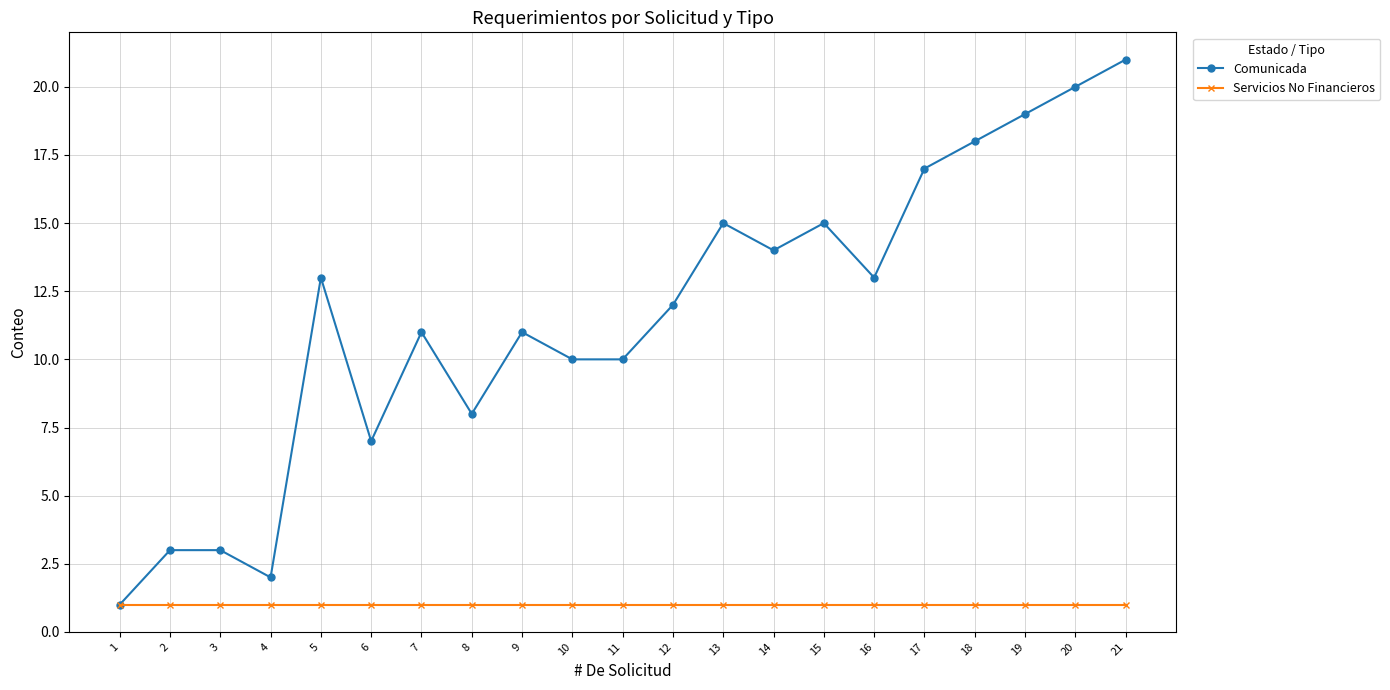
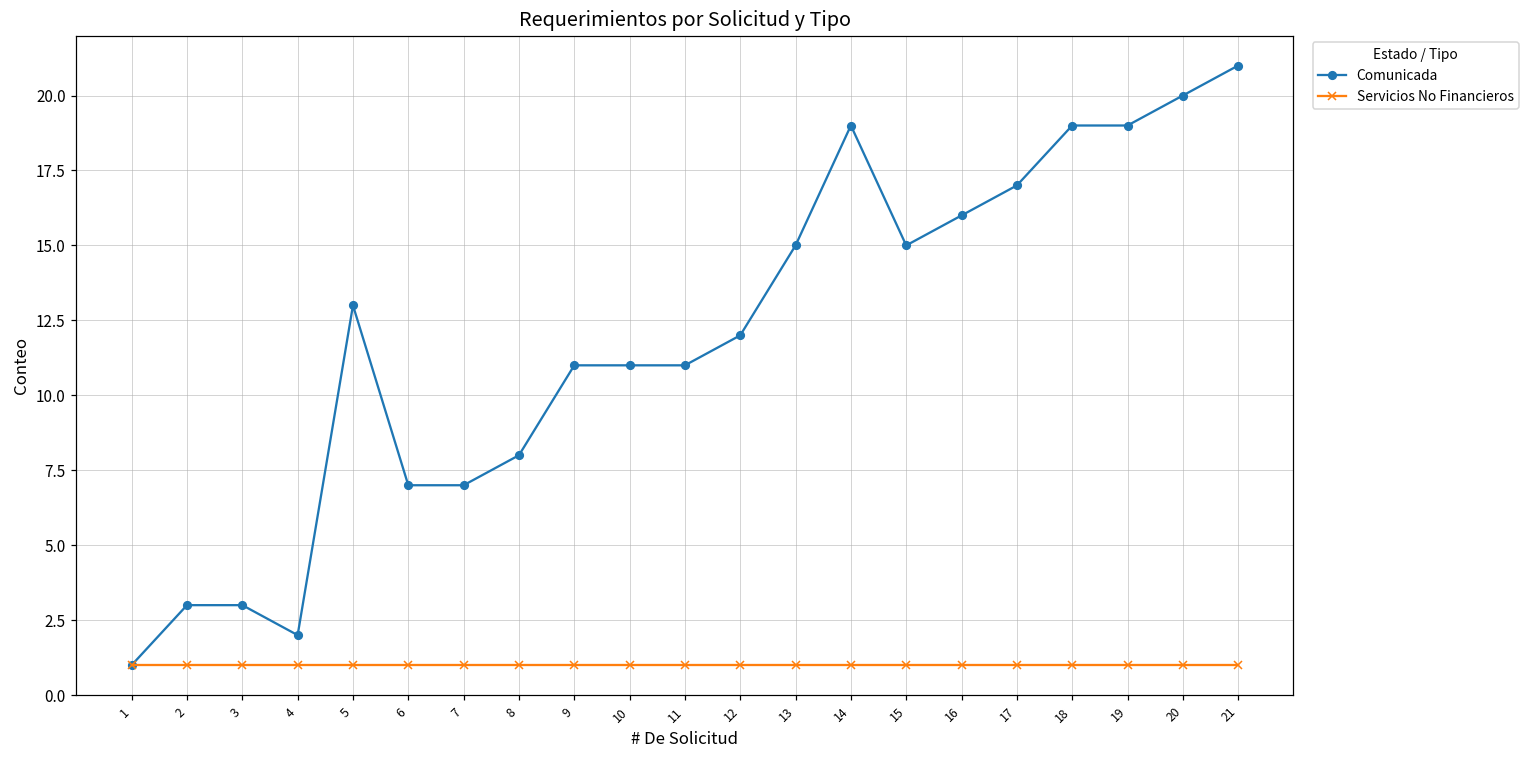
  {
    "Comunicada": {
      "2": 3,
      "3": 3,
      "4": 2,
      "5": 13,
      "6": 7,
-     "7": 11,
+     "7": 7,
      "8": 8,
      "9": 11,
-     "10": 10,
-     "11": 10,
+     "10": 11,
+     "11": 11,
      "12": 12,
      "13": 15,
-     "14": 14,
+     "14": 19,
      "15": 15,
-     "16": 13,
+     "16": 16,
      "17": 17,
-     "18": 18,
+     "18": 19,
      "19": 19,
      "20": 20,
      "21": 21
    },
    "Servicios No Financieros": {
      "2": 1,
      "3": 1,
      "4": 1,
      "5": 1,
      "6": 1,
      "7": 1,
      "8": 1,
      "9": 1,
      "10": 1,
      "11": 1,
      "12": 1,
      "13": 1,
      "14": 1,
      "15": 1,
      "16": 1,
      "17": 1,
      "18": 1,
      "19": 1,
      "20": 1,
      "21": 1
    }
  }
